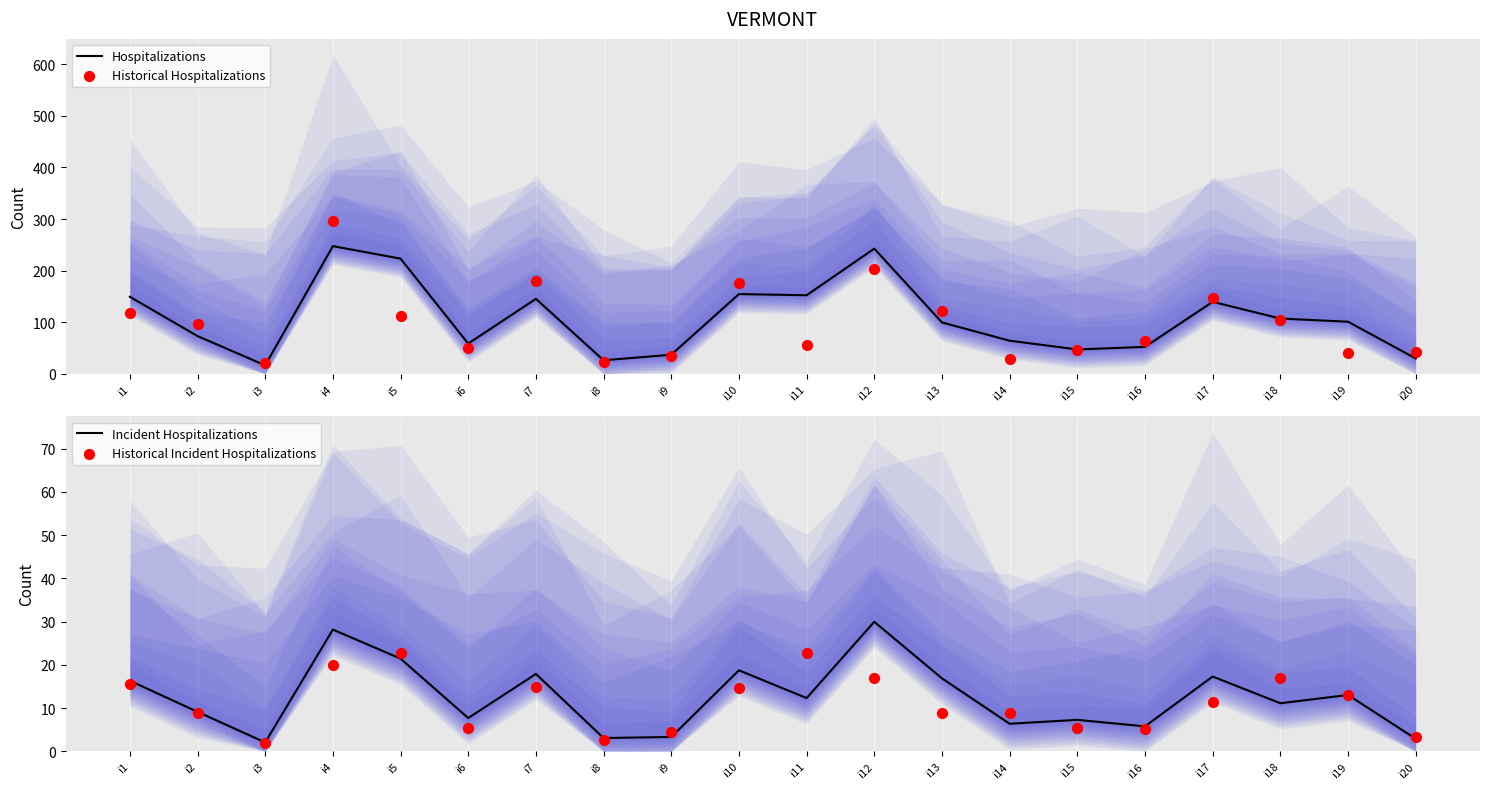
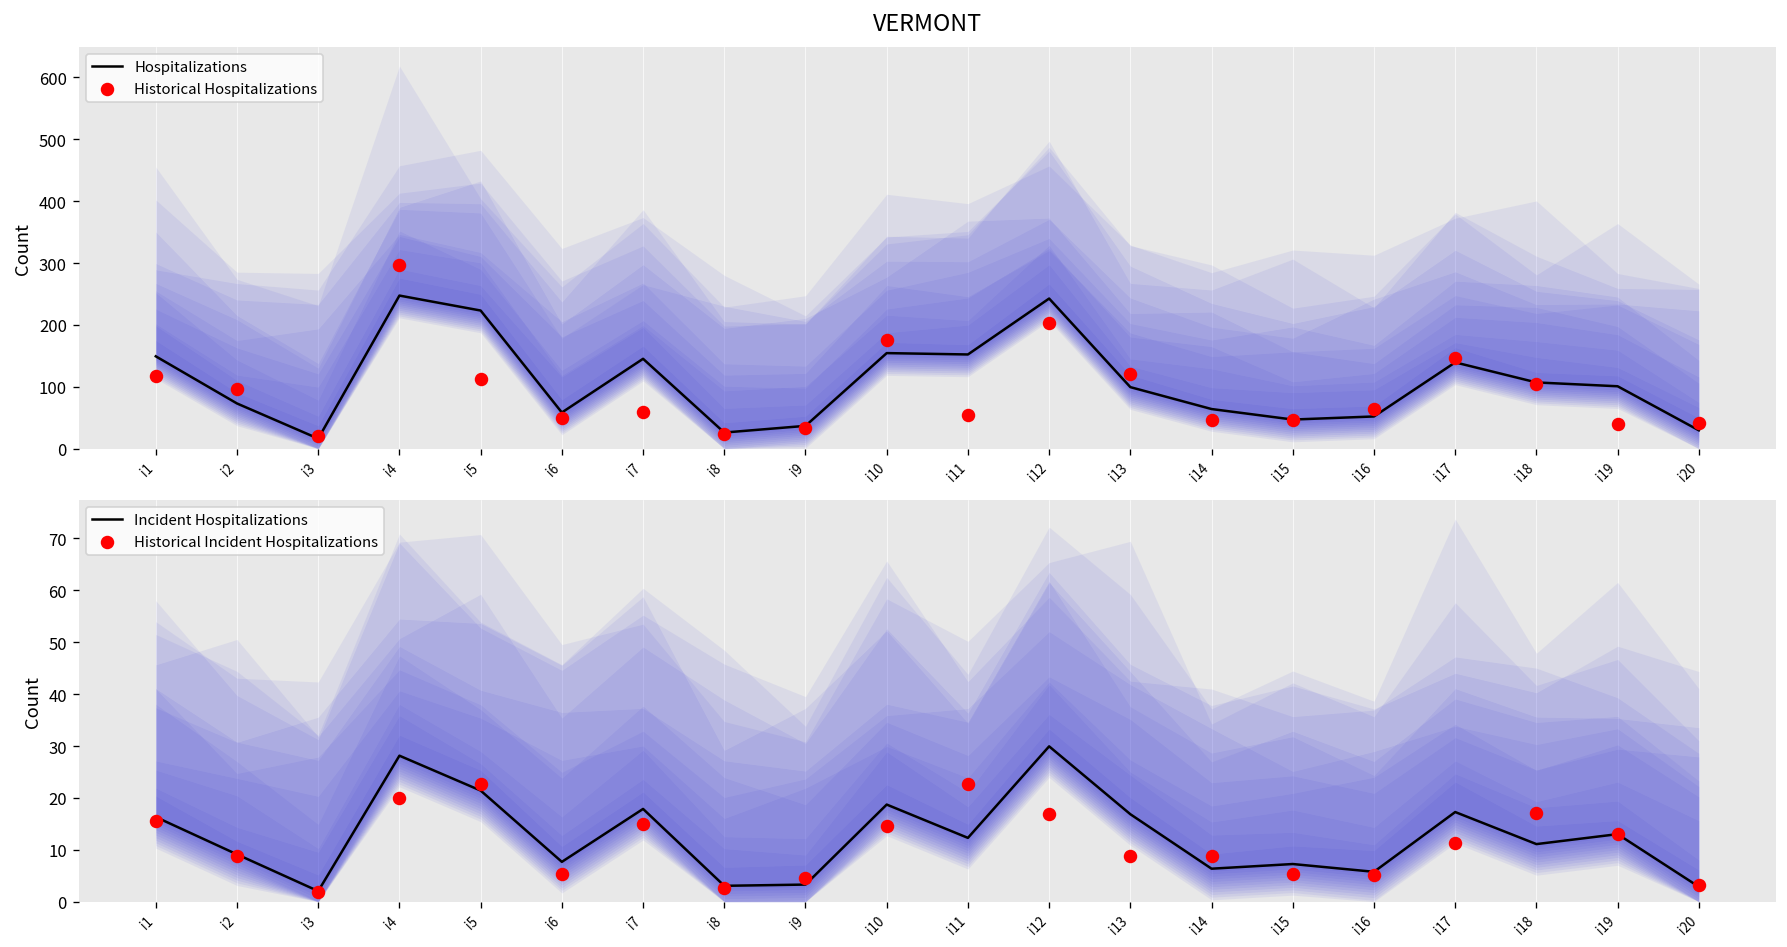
  {
    "VERMONT": {
      "Hospitalizations": {
        "i1": 150,
        "i2": 70,
        "i4": 250,
        "i5": 220,
        "i6": 60,
        "i7": 150,
        "i10": 150,
        "i11": 150,
        "i12": 240,
        "i13": 100,
        "i14": 60,
        "i16": 50,
        "i17": 140,
        "i19": 100,
        "i20": 30
      },
      "Historical Hospitalizations": {
-       "i7": 180,
-       "i14": 30
+       "i7": 60,
+       "i14": 50
      }
    }
  }
